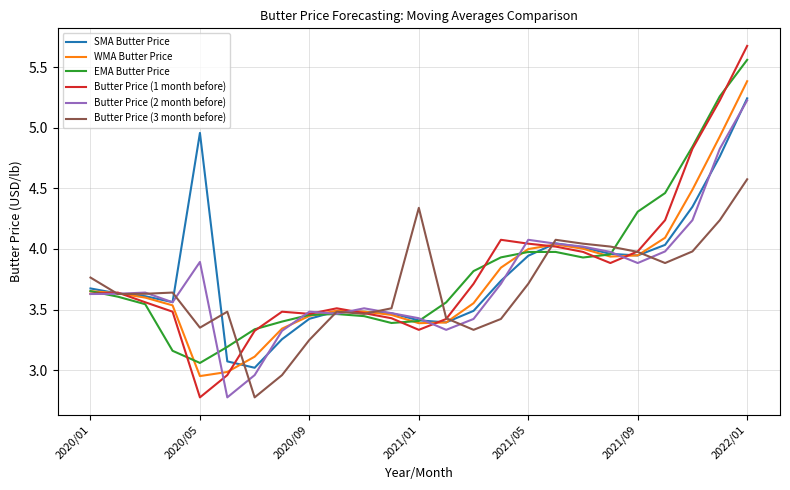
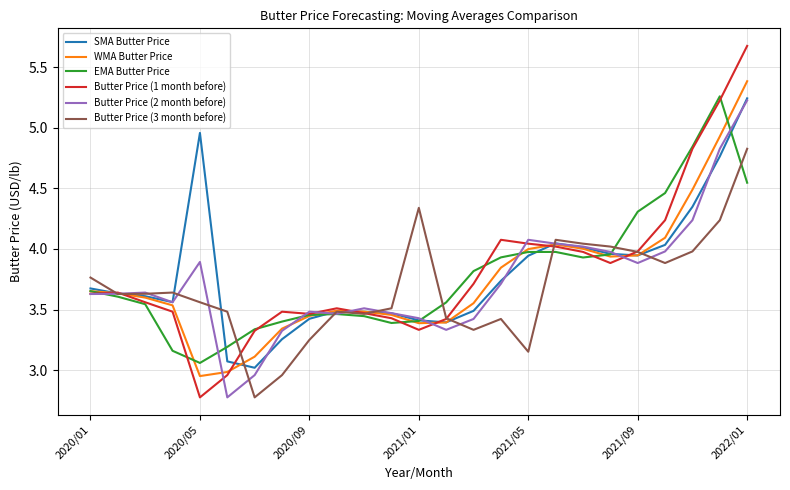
  {
    "SMA Butter Price": {
      "2020/01": 3.67,
      "2020/05": 4.96,
      "2020/09": 3.42,
      "2021/05": 3.94
    },
    "WMA Butter Price": {
      "2020/05": 2.95,
      "2021/05": 4.00,
      "2022/01": 5.39
    },
    "EMA Butter Price": {
      "2020/05": 3.06,
      "2021/05": 3.98,
      "2021/09": 4.31,
-     "2022/01": 5.56
+     "2022/01": 4.55
    },
    "Butter Price (1 month before)": {
      "2020/05": 2.77,
      "2021/01": 3.33,
      "2021/05": 4.04,
      "2022/01": 5.68
    },
    "Butter Price (2 month before)": {
      "2020/05": 3.89,
      "2021/05": 4.08,
      "2021/09": 3.88
    },
    "Butter Price (3 month before)": {
      "2020/01": 3.76,
-     "2020/05": 3.35,
+     "2020/05": 3.56,
      "2020/09": 3.25,
      "2021/01": 4.34,
-     "2021/05": 3.71,
-     "2022/01": 4.58
+     "2021/05": 3.15,
+     "2022/01": 4.83
    }
  }
